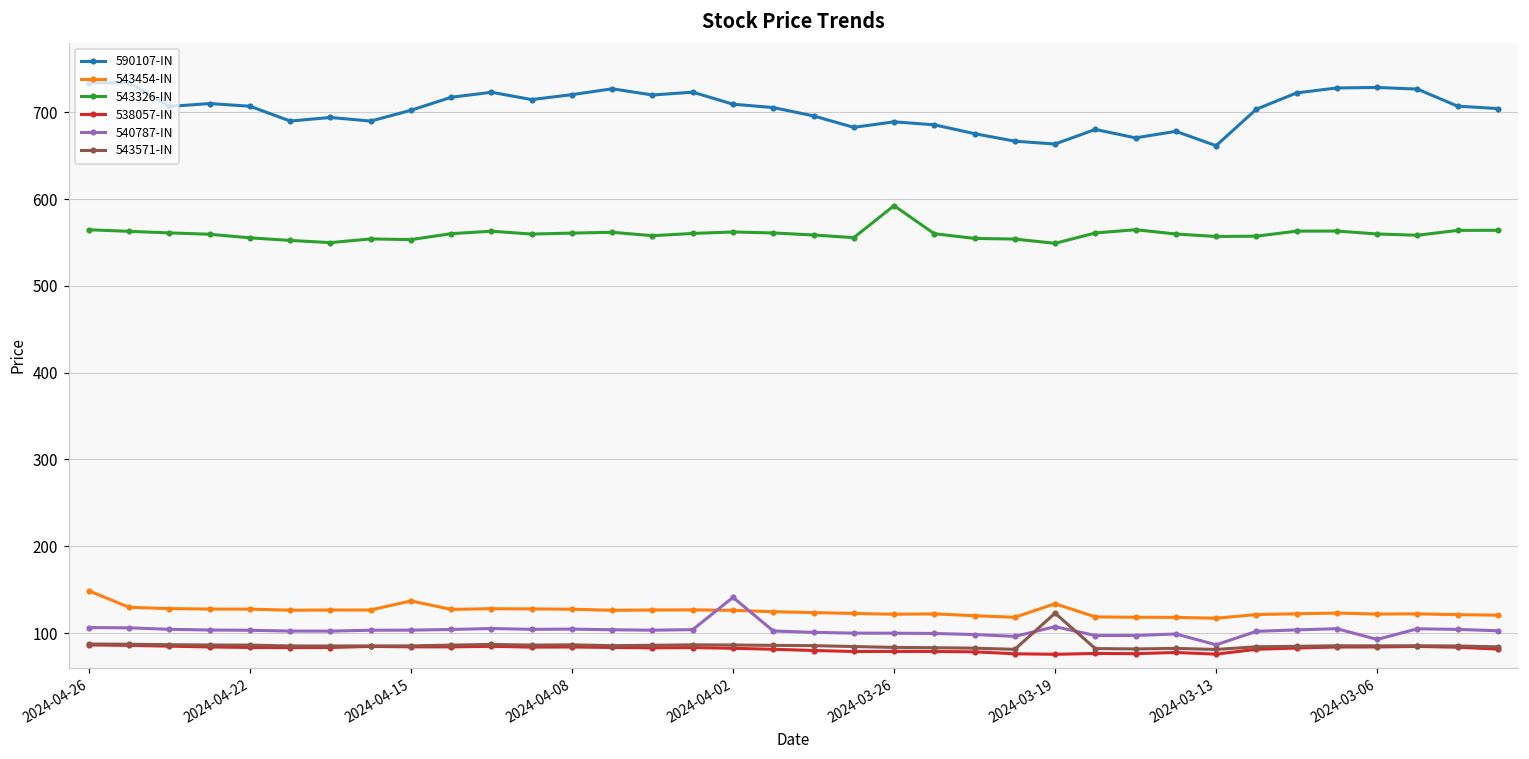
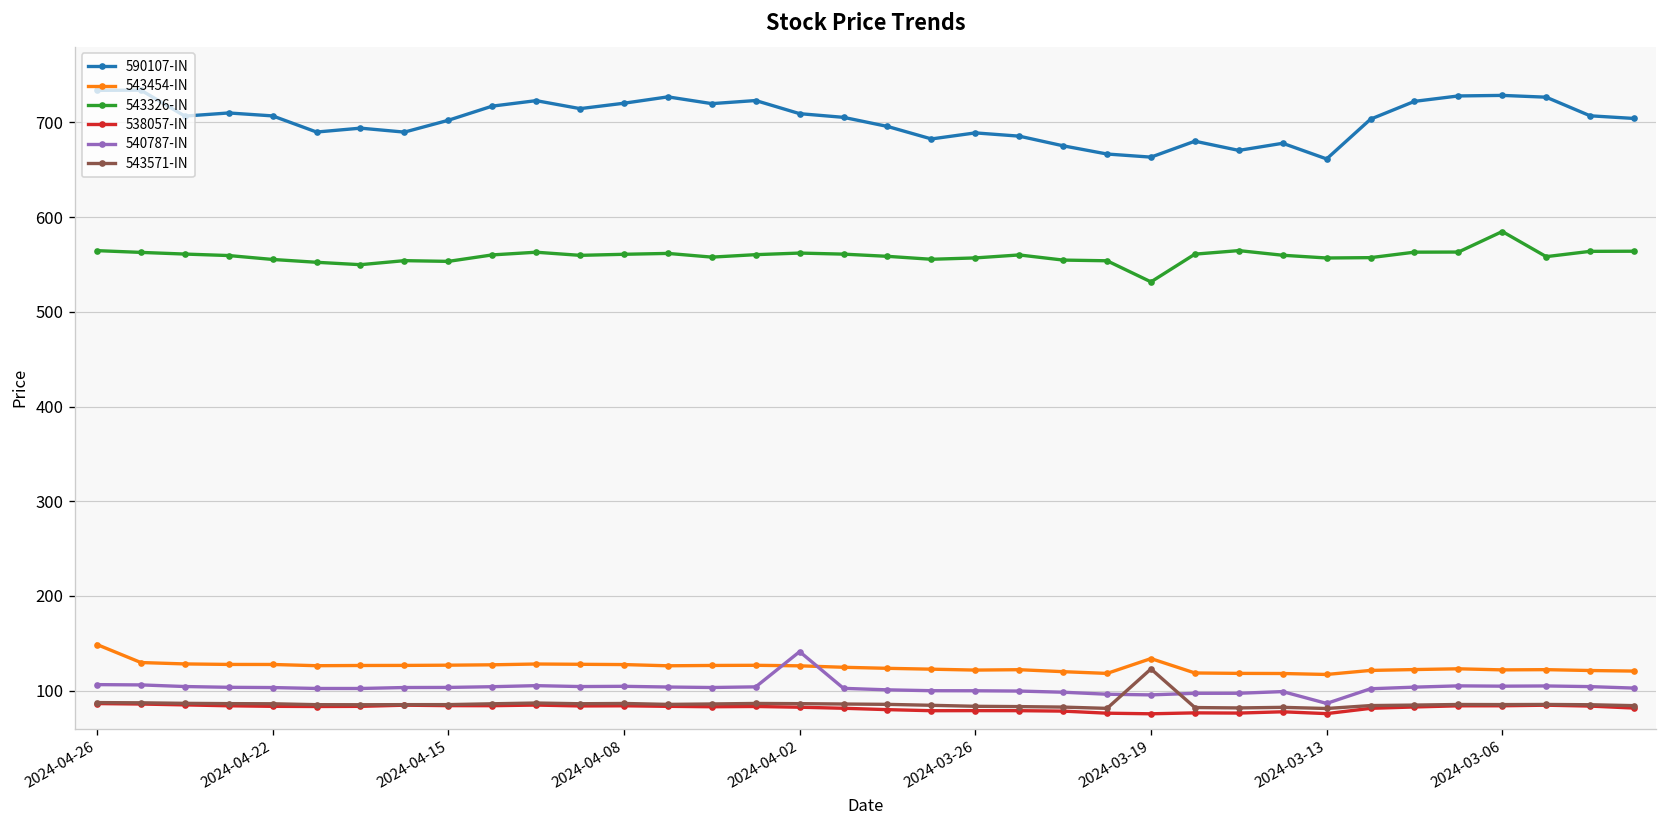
  {
    "590107-IN": {
      "2024-04-22": 710,
      "2024-04-15": 700,
      "2024-04-08": 720,
      "2024-04-02": 710,
      "2024-03-26": 690,
      "2024-03-19": 660,
      "2024-03-13": 660,
      "2024-03-06": 730
    },
    "543454-IN": {
      "2024-04-26": 150,
      "2024-04-22": 130,
-     "2024-04-15": 140,
+     "2024-04-15": 130,
      "2024-04-08": 130,
      "2024-04-02": 130,
      "2024-03-26": 120,
      "2024-03-19": 130,
      "2024-03-13": 120,
      "2024-03-06": 120
    },
    "543326-IN": {
      "2024-04-26": 560,
      "2024-04-22": 560,
      "2024-04-15": 550,
      "2024-04-08": 560,
      "2024-04-02": 560,
-     "2024-03-26": 590,
-     "2024-03-19": 550,
+     "2024-03-26": 560,
+     "2024-03-19": 530,
      "2024-03-13": 560,
-     "2024-03-06": 560
+     "2024-03-06": 580
    },
    "538057-IN": {
      "2024-04-02": 80,
      "2024-03-26": 80,
      "2024-03-19": 80,
      "2024-03-13": 80
    },
    "540787-IN": {
      "2024-04-26": 110,
      "2024-04-22": 100,
      "2024-04-15": 100,
      "2024-04-08": 100,
      "2024-04-02": 140,
      "2024-03-26": 100,
-     "2024-03-19": 110,
+     "2024-03-19": 100,
      "2024-03-13": 90,
-     "2024-03-06": 90
+     "2024-03-06": 100
    },
    "543571-IN": {
      "2024-04-02": 90,
      "2024-03-26": 80,
      "2024-03-19": 120,
      "2024-03-13": 80
    }
  }
